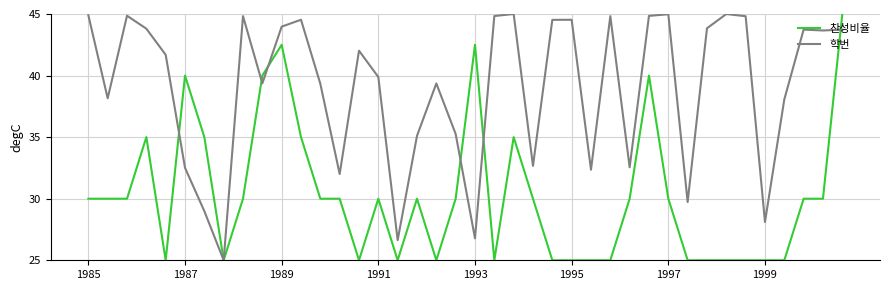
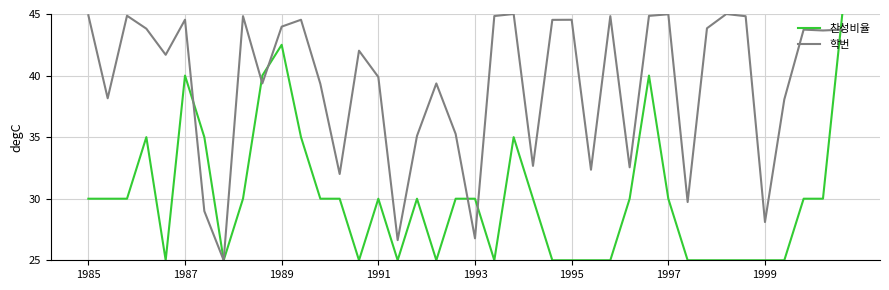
  {
    "찬성비율": {
      "1985": 30.0,
      "1987": 40.0,
      "1989": 42.5,
      "1991": 30.0,
-     "1993": 42.5,
+     "1993": 30.0,
      "1995": 25.0,
      "1997": 30.0,
      "1999": 25.0
    },
    "학번": {
      "1985": 44.9,
-     "1987": 32.5,
+     "1987": 44.5,
      "1989": 44.0,
      "1991": 39.9,
      "1993": 26.8,
      "1995": 44.5,
      "1997": 45.0,
      "1999": 28.1
    }
  }
